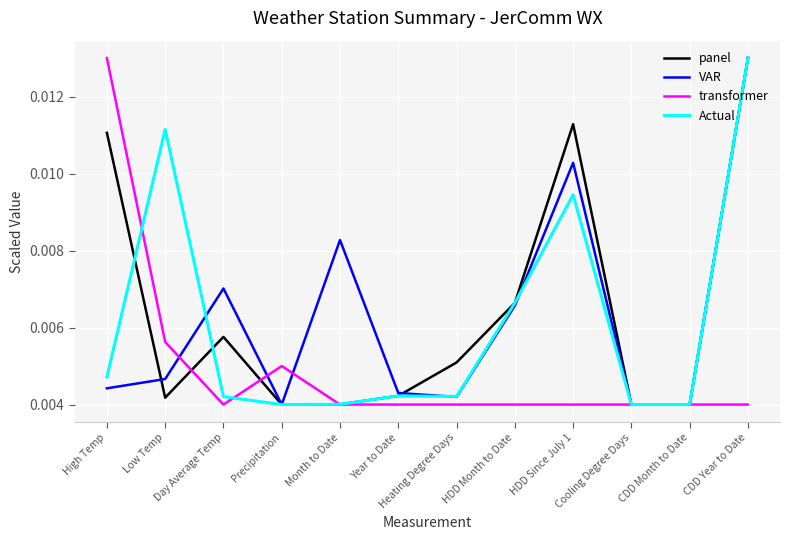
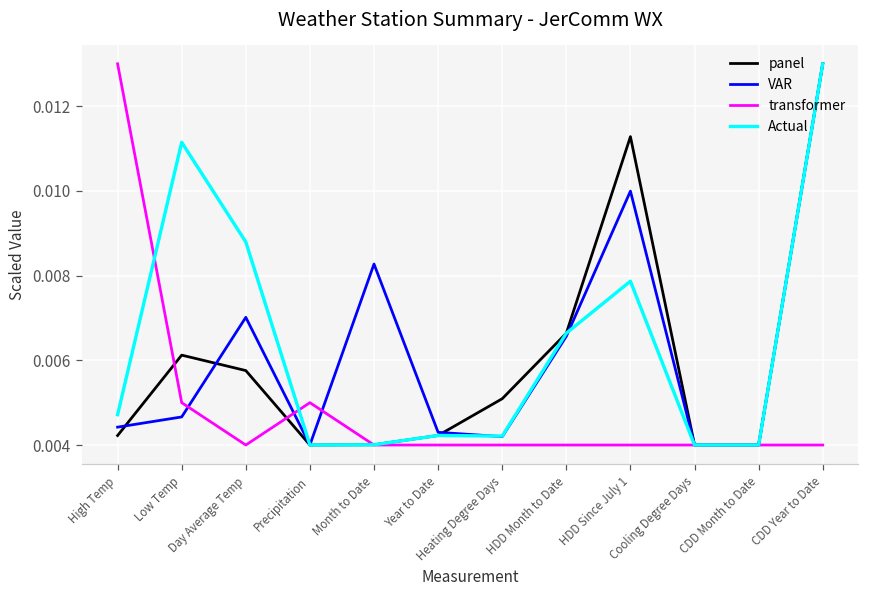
  {
    "panel": {
-     "High Temp": 0.0111,
-     "Low Temp": 0.0042,
+     "High Temp": 0.0042,
+     "Low Temp": 0.0061,
      "Day Average Temp": 0.0058,
      "Heating Degree Days": 0.0051,
      "HDD Since July 1": 0.0113
    },
    "VAR": {
      "High Temp": 0.0044,
      "Low Temp": 0.0047,
      "Day Average Temp": 0.0070,
      "Month to Date": 0.0083,
      "Year to Date": 0.0043,
      "HDD Month to Date": 0.0066,
-     "HDD Since July 1": 0.0103
+     "HDD Since July 1": 0.0100
    },
    "transformer": {
      "High Temp": 0.0130,
-     "Low Temp": 0.0056,
+     "Low Temp": 0.0050,
      "Day Average Temp": 0.0040,
      "Precipitation": 0.0050,
      "Year to Date": 0.0040,
      "Heating Degree Days": 0.0040,
      "HDD Month to Date": 0.0040,
      "HDD Since July 1": 0.0040,
      "CDD Year to Date": 0.0040
    },
    "Actual": {
      "High Temp": 0.0047,
      "Low Temp": 0.0111,
-     "Day Average Temp": 0.0042,
-     "HDD Since July 1": 0.0094
+     "Day Average Temp": 0.0088,
+     "HDD Since July 1": 0.0079
    }
  }
